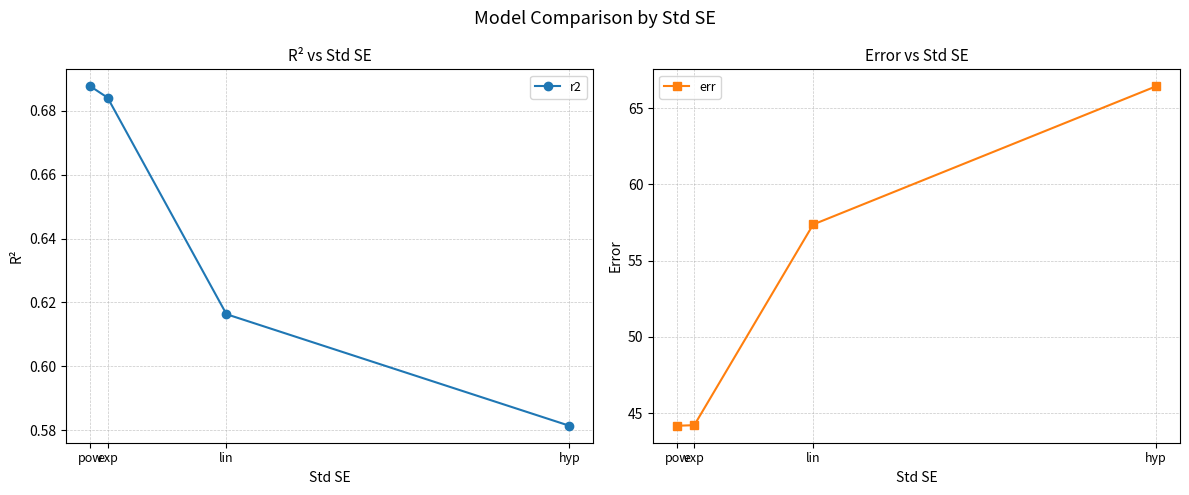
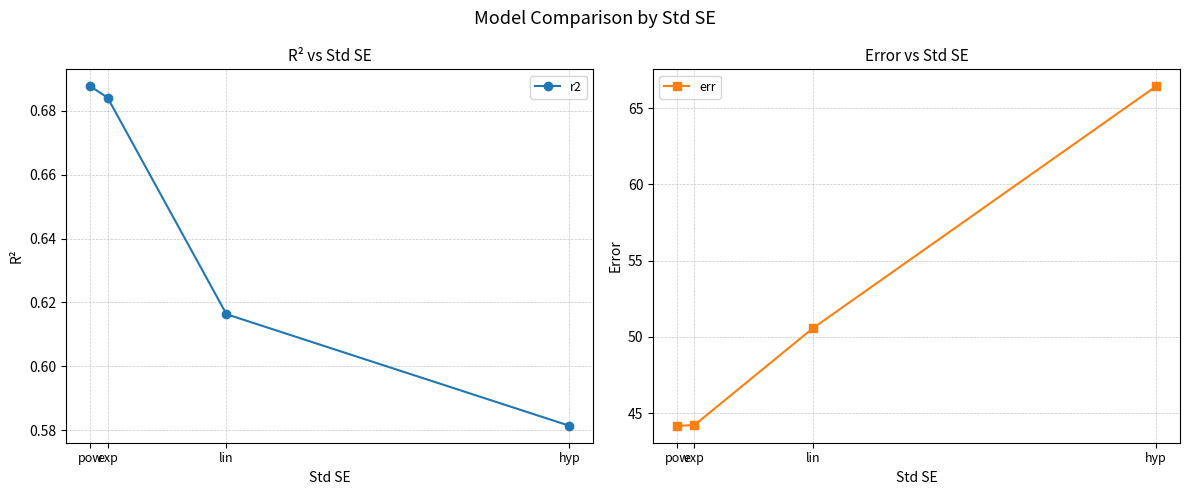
  {
    "R² vs Std SE": {
      "lin": 0.616,
      "hyp": 0.581
    },
    "Error vs Std SE": {
-     "lin": 57.4,
+     "lin": 50.6,
      "hyp": 66.4
    }
  }
